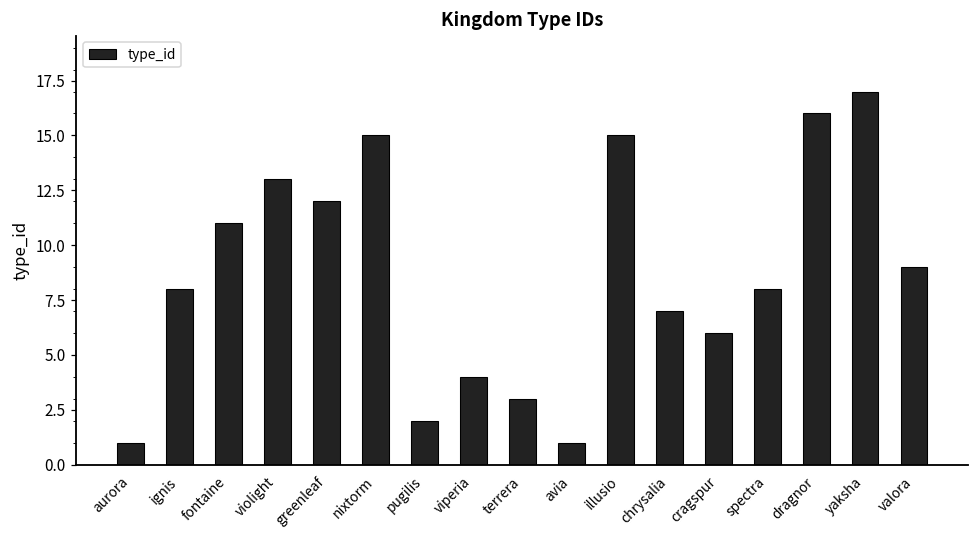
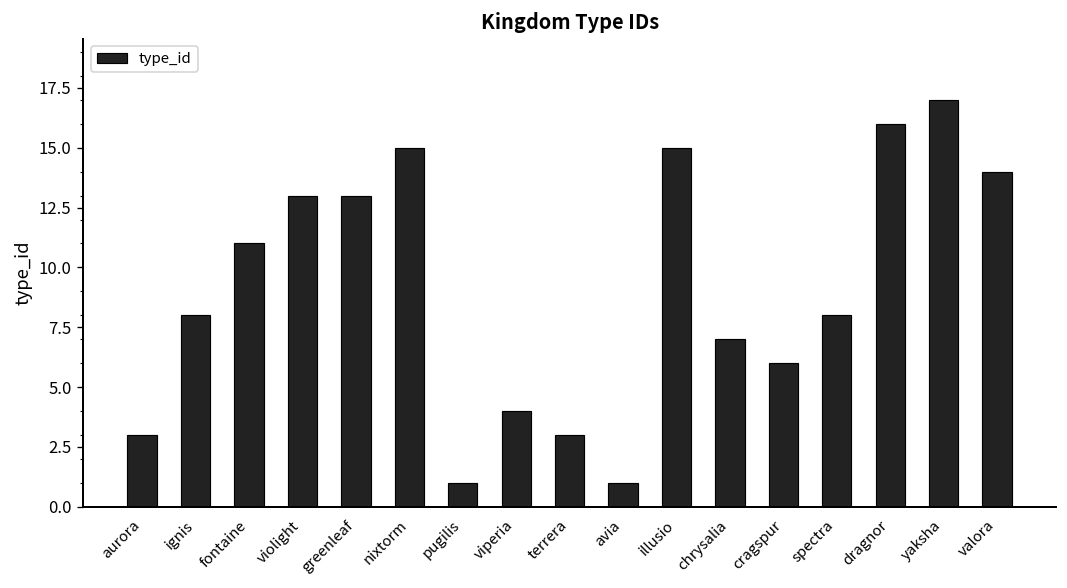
  {
-   "aurora": 1,
+   "aurora": 3,
    "ignis": 8,
    "fontaine": 11,
    "violight": 13,
-   "greenleaf": 12,
+   "greenleaf": 13,
    "nixtorm": 15,
-   "pugilis": 2,
+   "pugilis": 1,
    "viperia": 4,
    "terrera": 3,
    "avia": 1,
    "illusio": 15,
    "chrysalia": 7,
    "cragspur": 6,
    "spectra": 8,
    "dragnor": 16,
    "yaksha": 17,
-   "valora": 9
+   "valora": 14
  }
